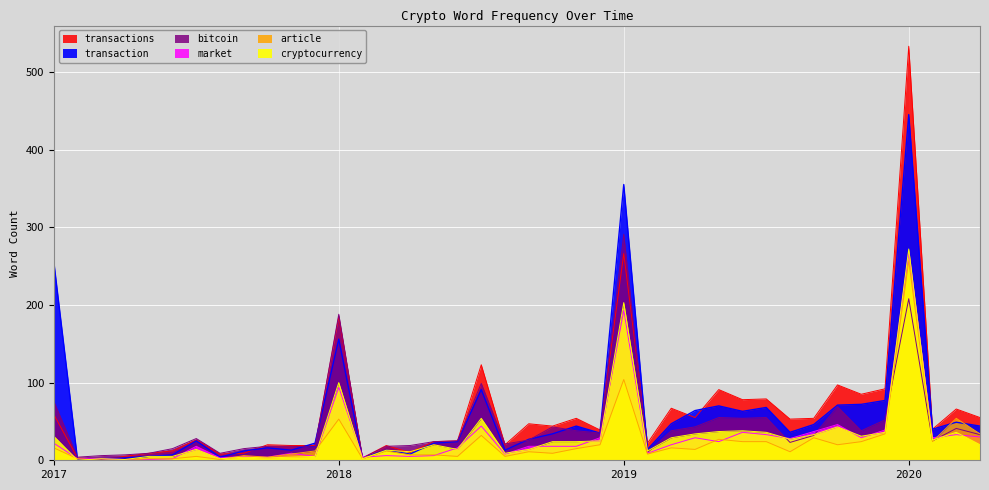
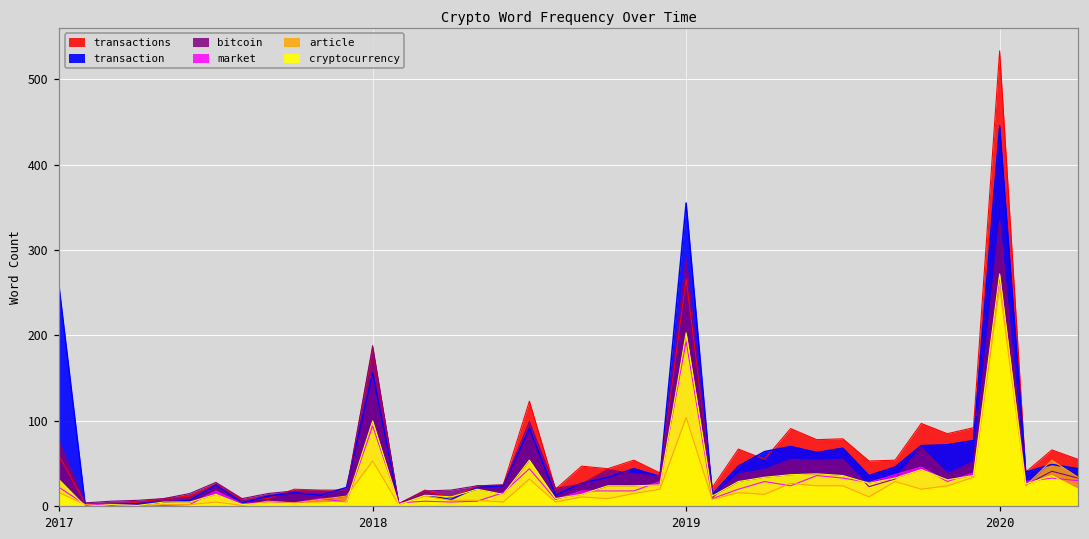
  {
    "transactions": {
      "2017": 60,
      "2019": 270,
      "2020": 530
    },
    "transaction": {
      "2017": 260,
      "2018": 160,
      "2019": 360,
      "2020": 450
    },
    "bitcoin": {
      "2017": 80,
      "2019": 290,
-     "2020": 210
+     "2020": 330
    },
    "market": {
      "2017": 20,
      "2018": 90,
      "2019": 190,
      "2020": 270
    },
    "article": {
      "2017": 20,
      "2018": 50,
      "2019": 100,
      "2020": 260
    },
    "cryptocurrency": {
      "2017": 30,
      "2018": 100,
      "2019": 200,
      "2020": 270
    }
  }
